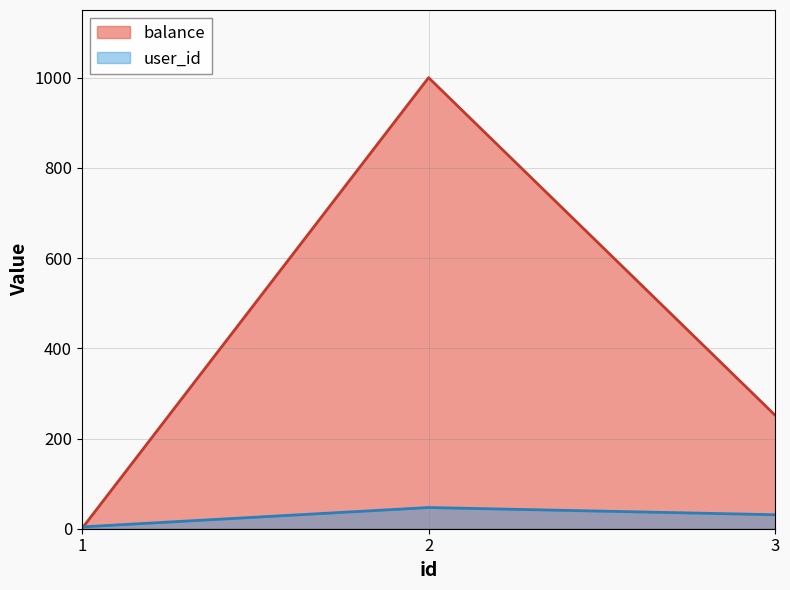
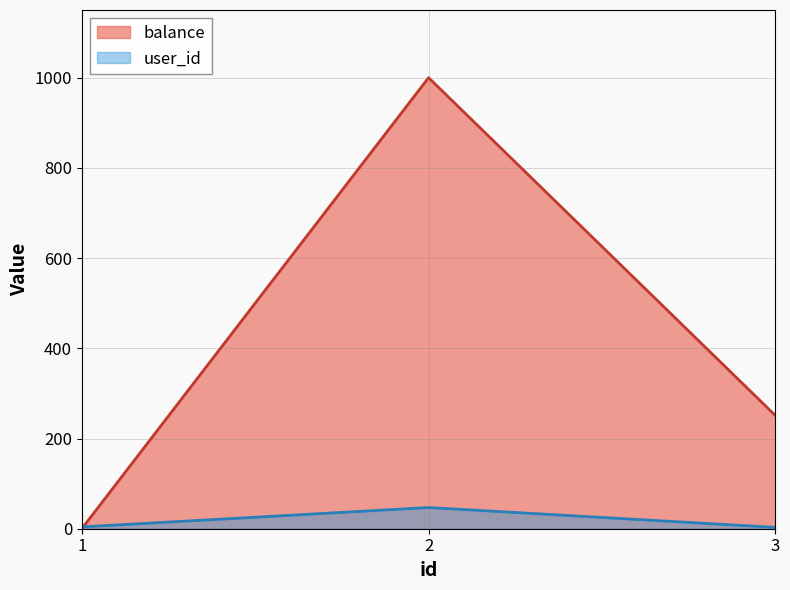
  {
    "balance": {
      "2": 1000,
      "3": 250
    },
    "user_id": {
      "2": 50,
-     "3": 30
+     "3": 0
    }
  }
